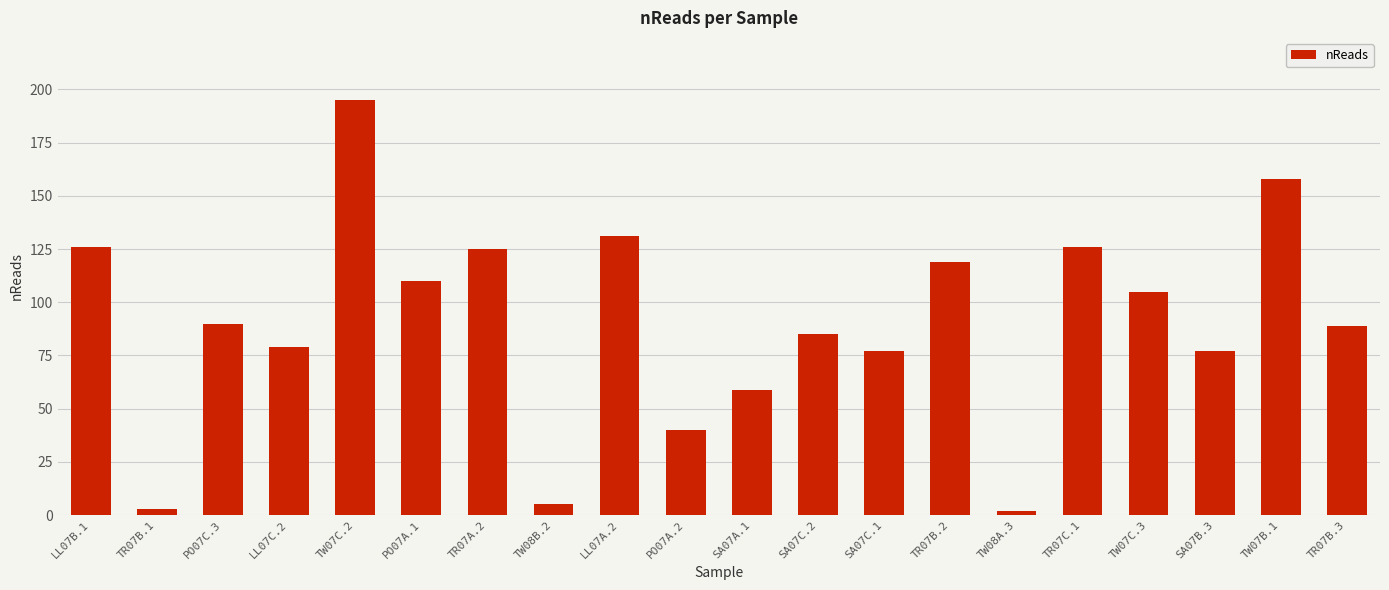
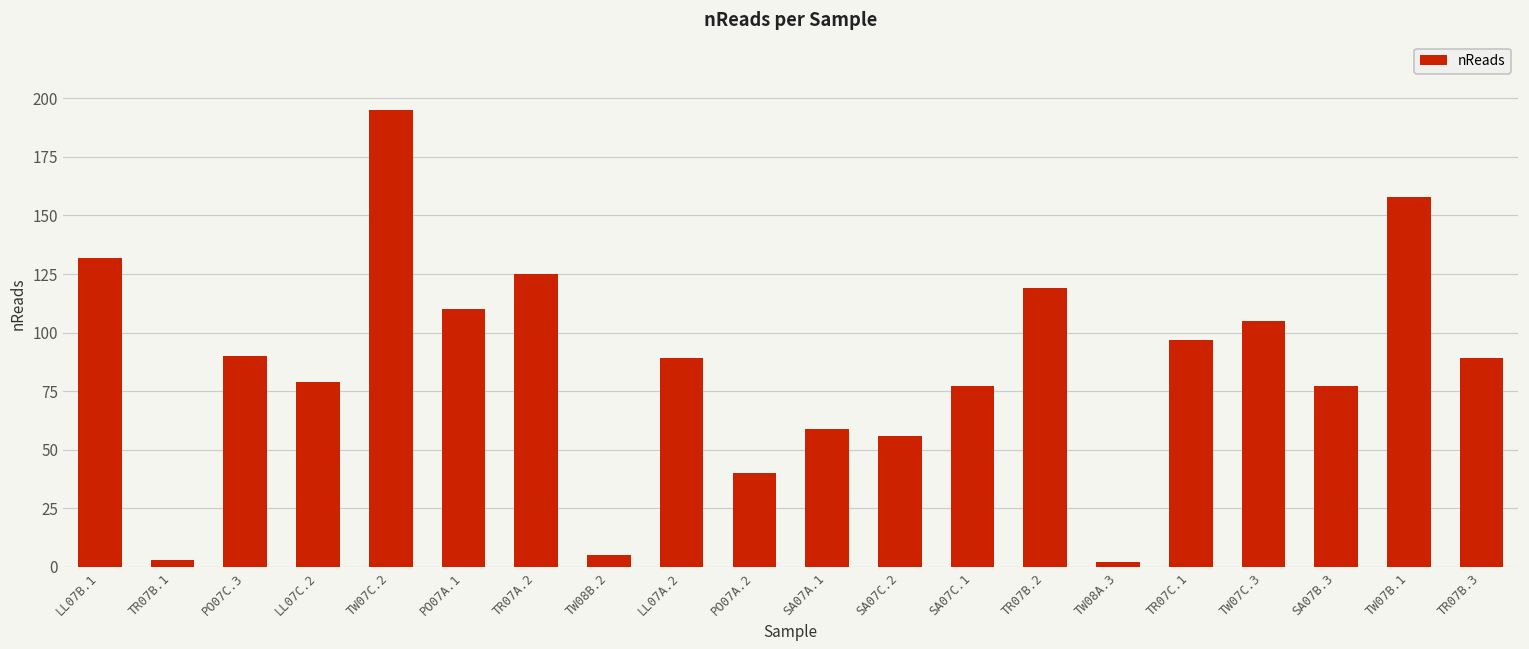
  {
-   "LL07B.1": 126,
+   "LL07B.1": 132,
    "TR07B.1": 3,
    "PO07C.3": 90,
    "LL07C.2": 79,
    "TW07C.2": 195,
    "PO07A.1": 110,
    "TR07A.2": 125,
    "TW08B.2": 5,
-   "LL07A.2": 131,
+   "LL07A.2": 89,
    "PO07A.2": 40,
    "SA07A.1": 59,
-   "SA07C.2": 85,
+   "SA07C.2": 56,
    "SA07C.1": 77,
    "TR07B.2": 119,
    "TW08A.3": 2,
-   "TR07C.1": 126,
+   "TR07C.1": 97,
    "TW07C.3": 105,
    "SA07B.3": 77,
    "TW07B.1": 158,
    "TR07B.3": 89
  }
